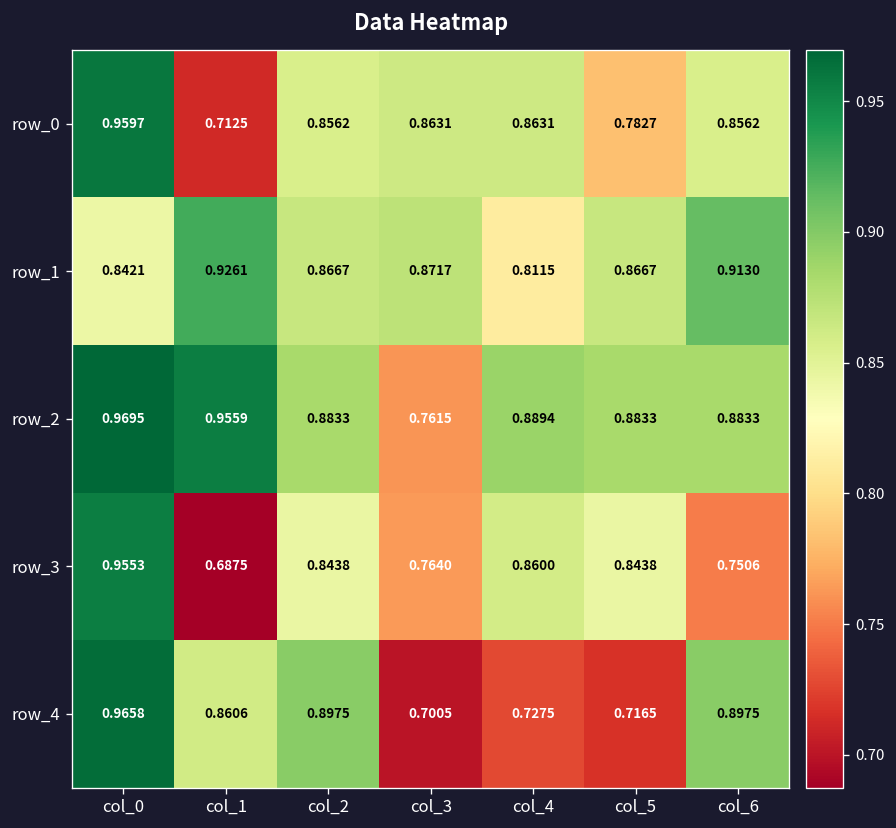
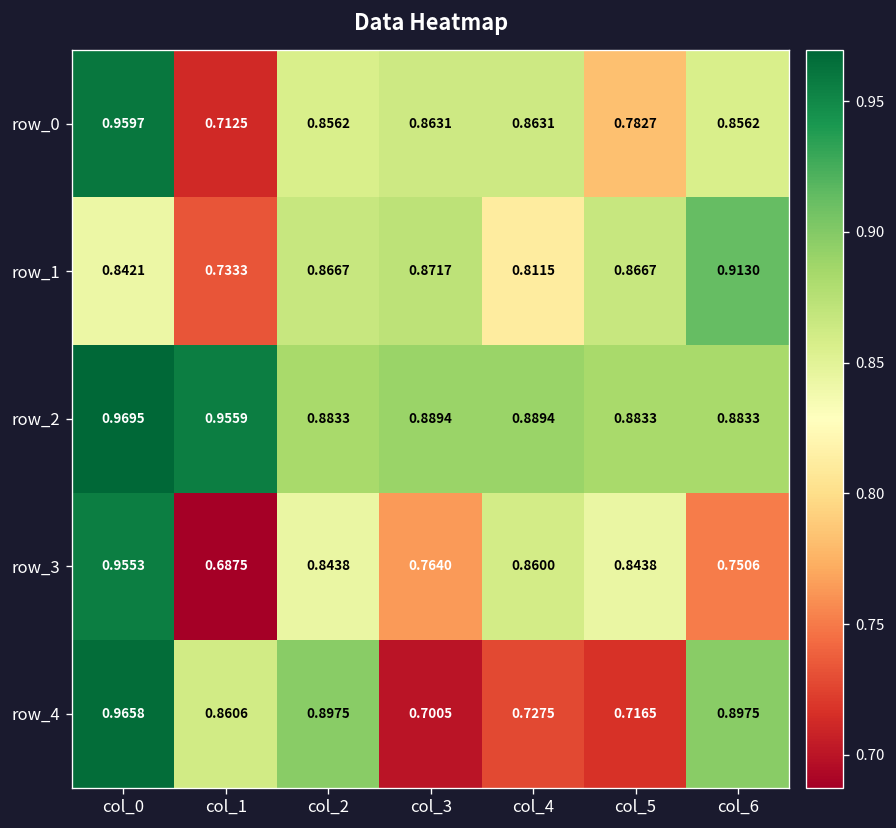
  {
    "row_0": {
      "col_0": 0.9597,
      "col_1": 0.7125,
      "col_2": 0.8562,
      "col_3": 0.8631,
      "col_4": 0.8631,
      "col_5": 0.7827,
      "col_6": 0.8562
    },
    "row_1": {
      "col_0": 0.8421,
-     "col_1": 0.9261,
+     "col_1": 0.7333,
      "col_2": 0.8667,
      "col_3": 0.8717,
      "col_4": 0.8115,
      "col_5": 0.8667,
      "col_6": 0.9130
    },
    "row_2": {
      "col_0": 0.9695,
      "col_1": 0.9559,
      "col_2": 0.8833,
-     "col_3": 0.7615,
+     "col_3": 0.8894,
      "col_4": 0.8894,
      "col_5": 0.8833,
      "col_6": 0.8833
    },
    "row_3": {
      "col_0": 0.9553,
      "col_1": 0.6875,
      "col_2": 0.8438,
      "col_3": 0.7640,
      "col_4": 0.8600,
      "col_5": 0.8438,
      "col_6": 0.7506
    },
    "row_4": {
      "col_0": 0.9658,
      "col_1": 0.8606,
      "col_2": 0.8975,
      "col_3": 0.7005,
      "col_4": 0.7275,
      "col_5": 0.7165,
      "col_6": 0.8975
    }
  }
